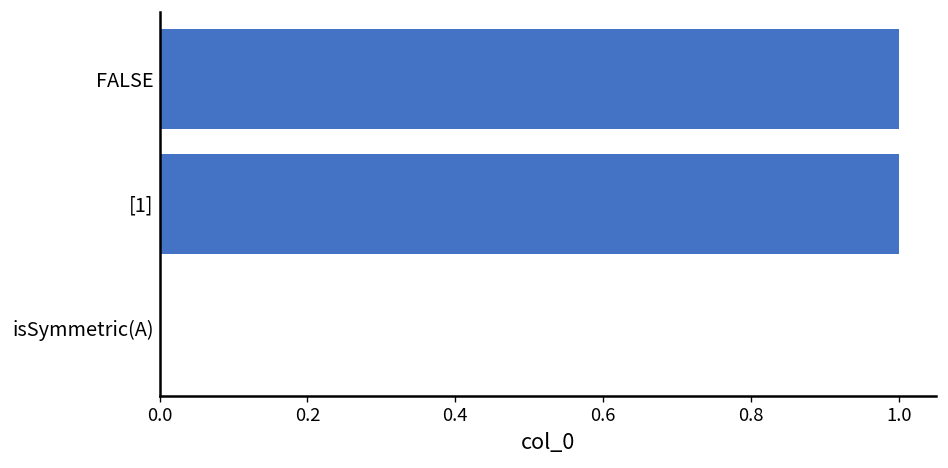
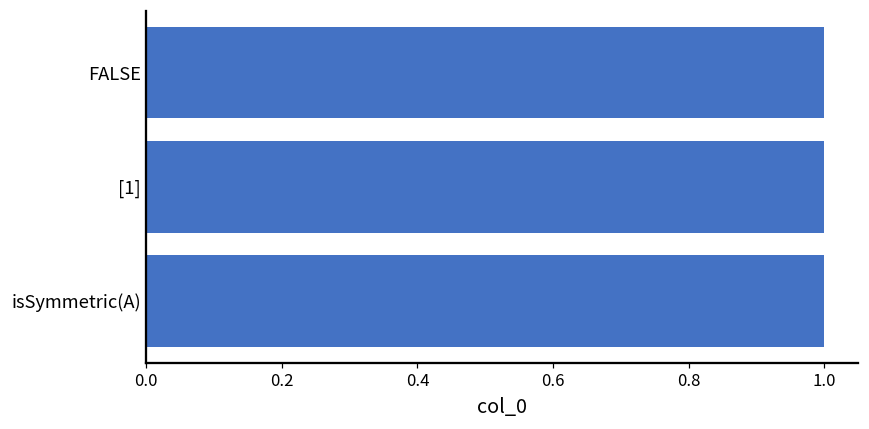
  {
    "FALSE": 1,
    "[1]": 1,
-   "isSymmetric(A)": 0
+   "isSymmetric(A)": 1
  }
